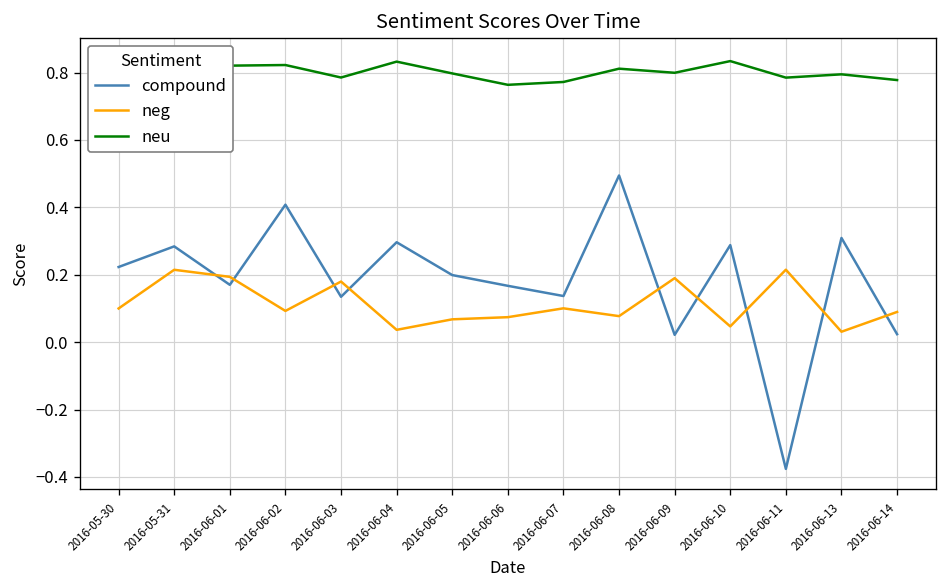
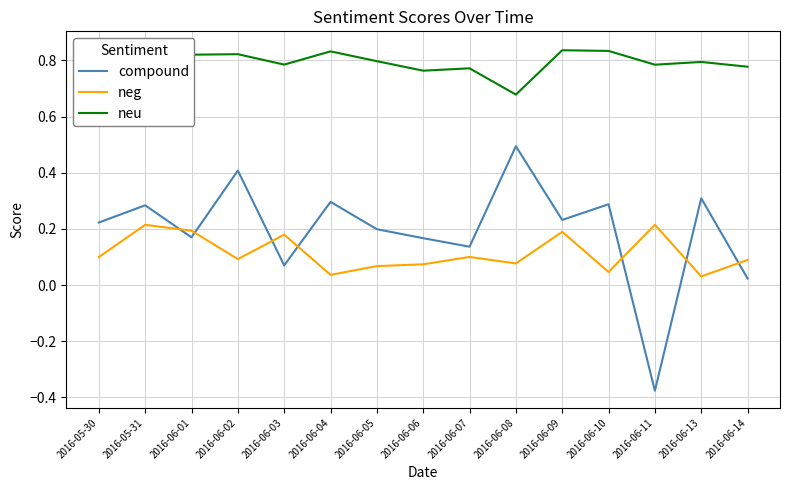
  {
    "compound": {
      "2016-05-30": 0.22,
      "2016-05-31": 0.28,
      "2016-06-01": 0.17,
      "2016-06-02": 0.41,
-     "2016-06-03": 0.13,
+     "2016-06-03": 0.07,
      "2016-06-04": 0.30,
      "2016-06-05": 0.20,
      "2016-06-06": 0.17,
      "2016-06-07": 0.14,
      "2016-06-08": 0.49,
-     "2016-06-09": 0.02,
+     "2016-06-09": 0.23,
      "2016-06-10": 0.29,
      "2016-06-11": -0.38,
      "2016-06-13": 0.31,
      "2016-06-14": 0.02
    },
    "neg": {
      "2016-05-30": 0.10,
      "2016-05-31": 0.21,
      "2016-06-01": 0.19,
      "2016-06-02": 0.09,
      "2016-06-03": 0.18,
      "2016-06-04": 0.04,
      "2016-06-05": 0.07,
      "2016-06-06": 0.07,
      "2016-06-07": 0.10,
      "2016-06-08": 0.08,
      "2016-06-09": 0.19,
      "2016-06-10": 0.05,
      "2016-06-11": 0.22,
      "2016-06-13": 0.03,
      "2016-06-14": 0.09
    },
    "neu": {
      "2016-06-02": 0.82,
      "2016-06-03": 0.79,
      "2016-06-04": 0.83,
      "2016-06-05": 0.80,
      "2016-06-06": 0.76,
      "2016-06-07": 0.77,
-     "2016-06-08": 0.81,
-     "2016-06-09": 0.80,
+     "2016-06-08": 0.68,
+     "2016-06-09": 0.84,
      "2016-06-10": 0.83,
      "2016-06-11": 0.78,
      "2016-06-13": 0.79,
      "2016-06-14": 0.78
    }
  }
